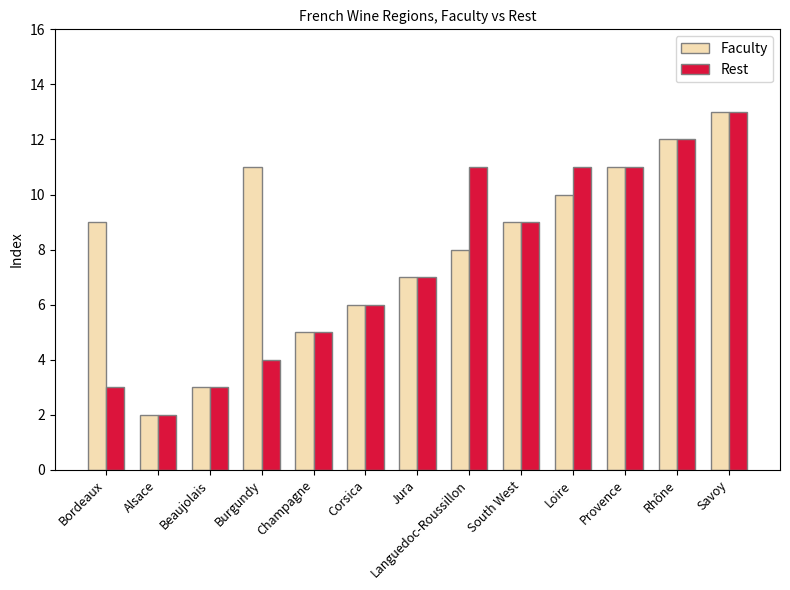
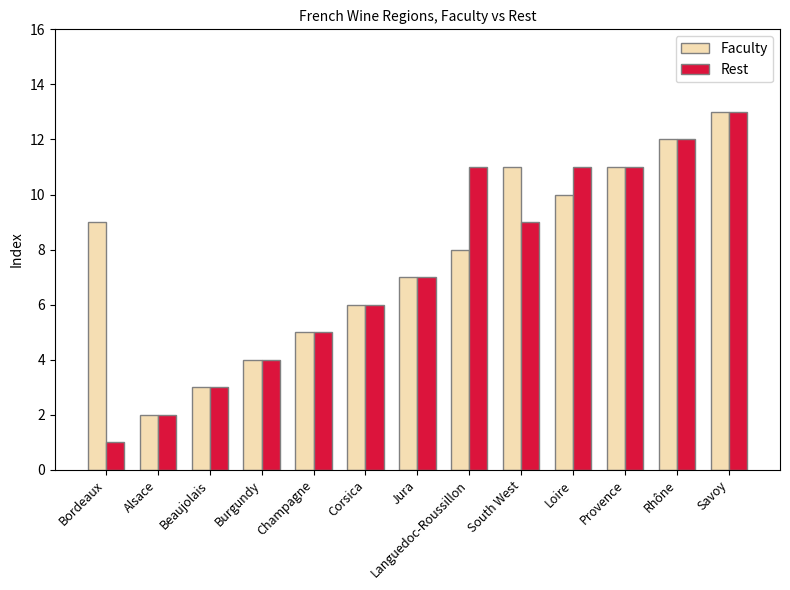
  {
    "Faculty": {
      "Bordeaux": 9,
      "Alsace": 2,
      "Beaujolais": 3,
-     "Burgundy": 11,
+     "Burgundy": 4,
      "Champagne": 5,
      "Corsica": 6,
      "Jura": 7,
      "Languedoc-Roussillon": 8,
-     "South West": 9,
+     "South West": 11,
      "Loire": 10,
      "Provence": 11,
      "Rhône": 12,
      "Savoy": 13
    },
    "Rest": {
-     "Bordeaux": 3,
+     "Bordeaux": 1,
      "Alsace": 2,
      "Beaujolais": 3,
      "Burgundy": 4,
      "Champagne": 5,
      "Corsica": 6,
      "Jura": 7,
      "Languedoc-Roussillon": 11,
      "South West": 9,
      "Loire": 11,
      "Provence": 11,
      "Rhône": 12,
      "Savoy": 13
    }
  }
